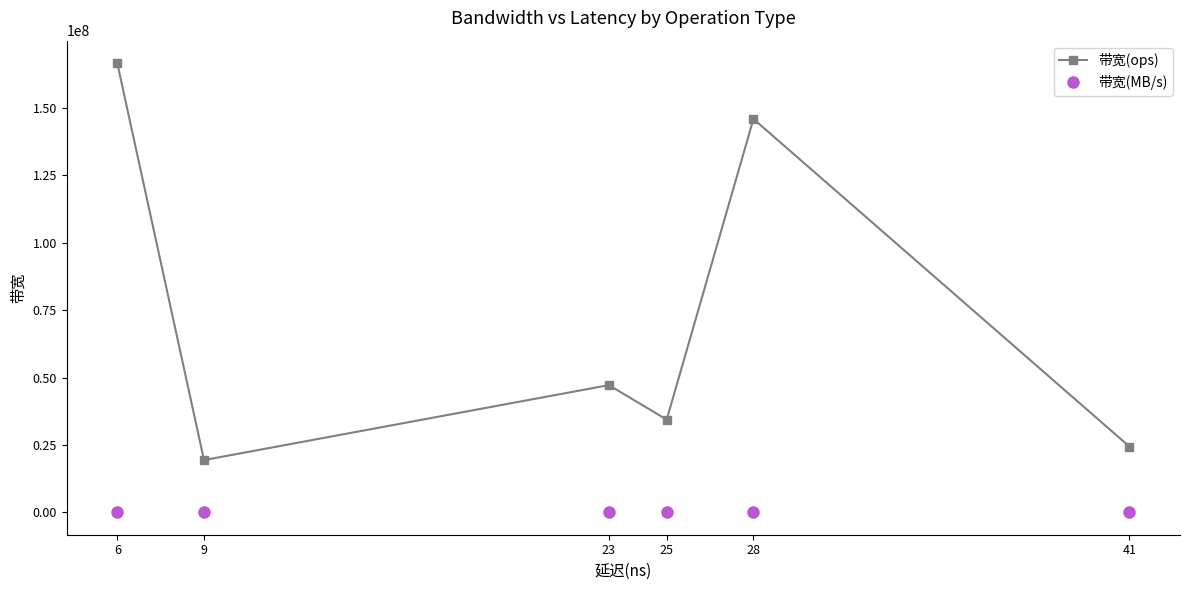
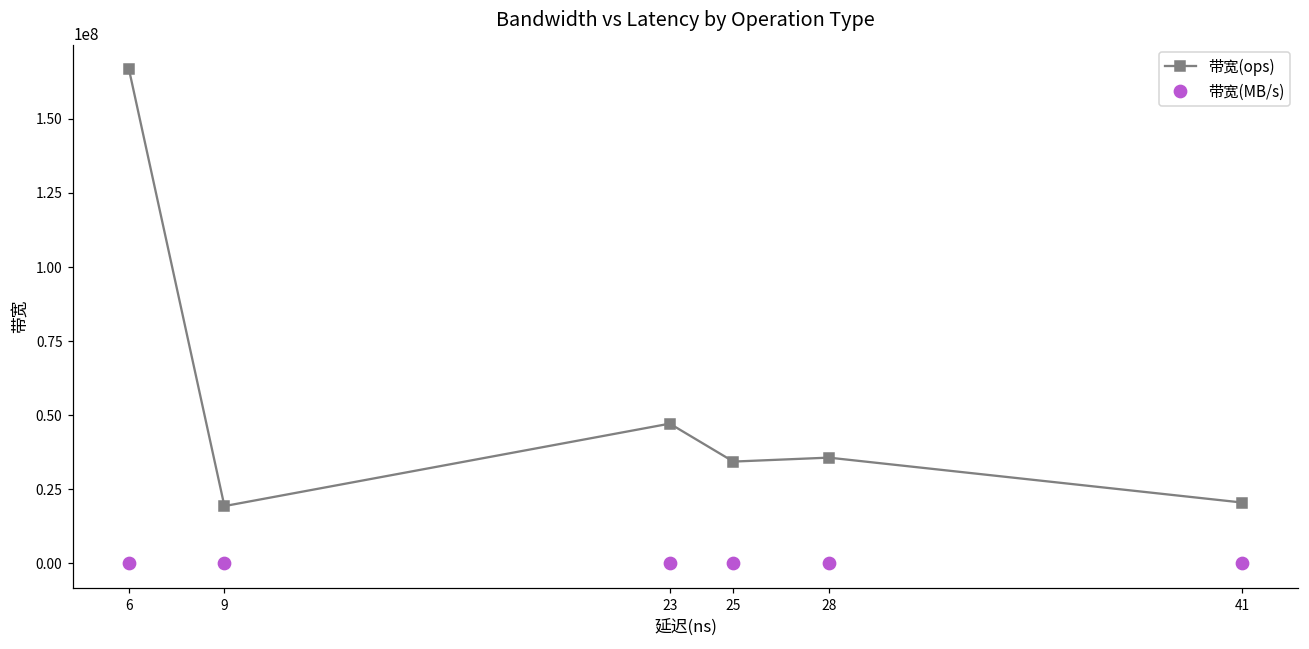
  {
    "带宽(ops)": {
      "6": 167000000,
      "9": 19000000,
      "23": 47000000,
      "25": 34000000,
-     "28": 146000000,
-     "41": 24000000
+     "28": 36000000,
+     "41": 21000000
    },
    "带宽(MB/s)": {
      "6": 0,
      "9": 0,
      "23": 0,
      "25": 0,
      "28": 0,
      "41": 0
    }
  }
